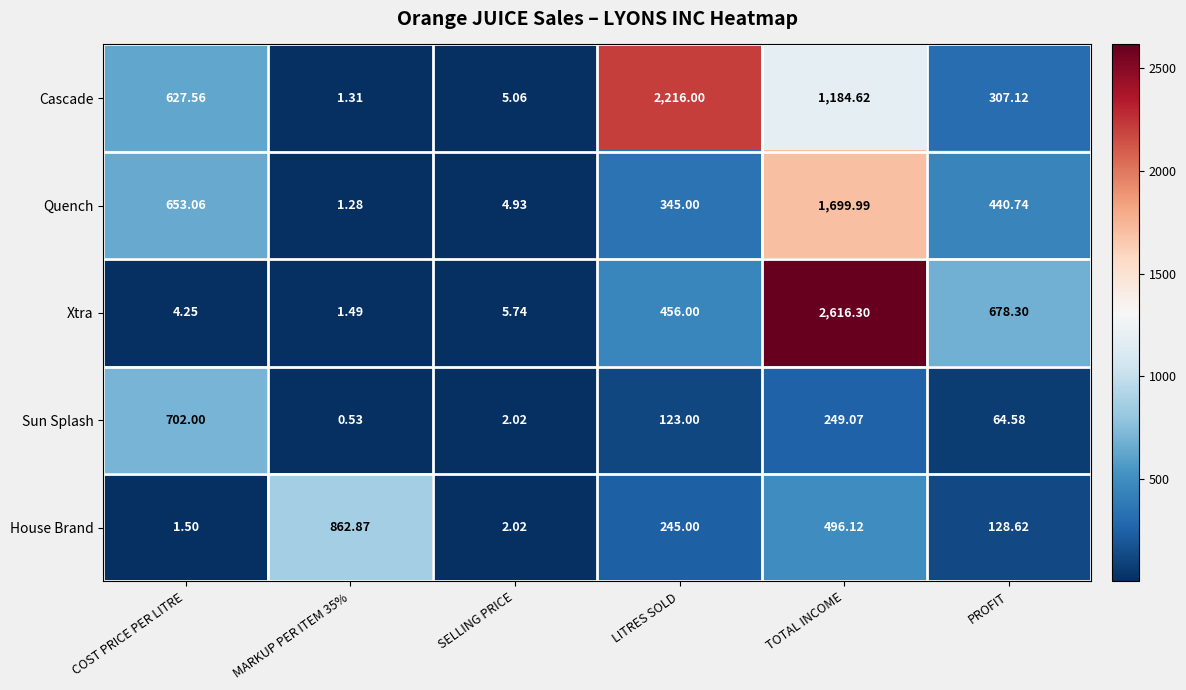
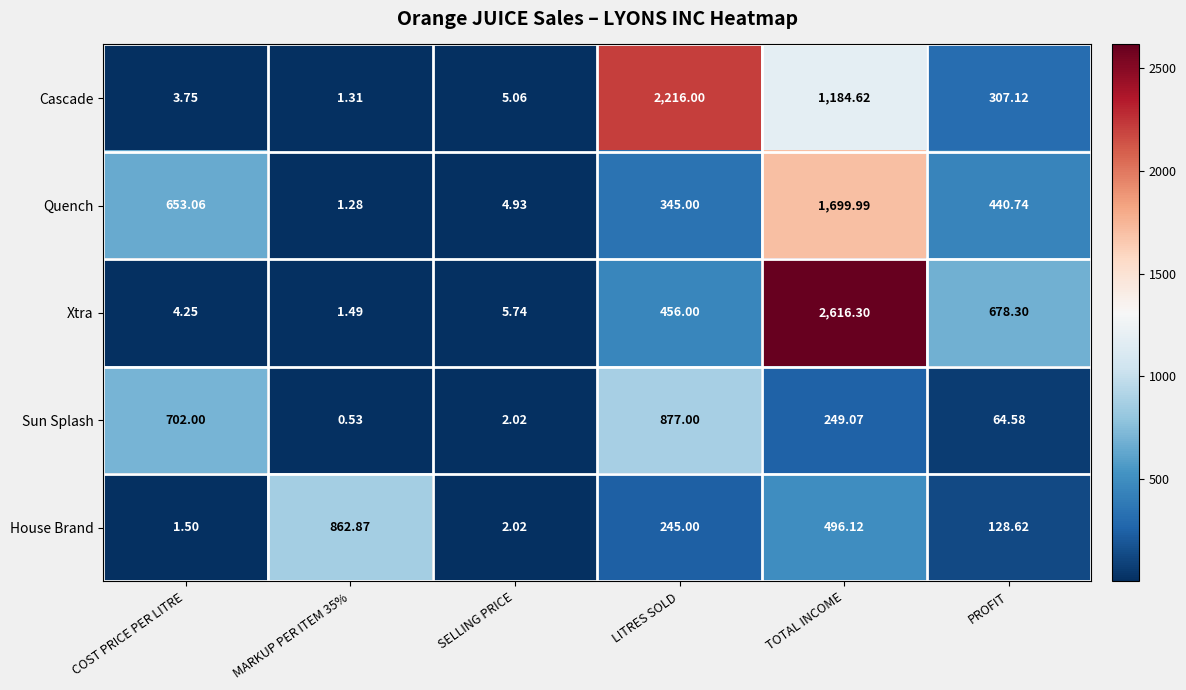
  {
    "Cascade": {
-     "COST PRICE PER LITRE": "627.56",
+     "COST PRICE PER LITRE": "3.75",
      "MARKUP PER ITEM 35%": "1.31",
      "SELLING PRICE": "5.06",
      "LITRES SOLD": "2,216.00",
      "TOTAL INCOME": "1,184.62",
      "PROFIT": "307.12"
    },
    "Quench": {
      "COST PRICE PER LITRE": "653.06",
      "MARKUP PER ITEM 35%": "1.28",
      "SELLING PRICE": "4.93",
      "LITRES SOLD": "345.00",
      "TOTAL INCOME": "1,699.99",
      "PROFIT": "440.74"
    },
    "Xtra": {
      "COST PRICE PER LITRE": "4.25",
      "MARKUP PER ITEM 35%": "1.49",
      "SELLING PRICE": "5.74",
      "LITRES SOLD": "456.00",
      "TOTAL INCOME": "2,616.30",
      "PROFIT": "678.30"
    },
    "Sun Splash": {
      "COST PRICE PER LITRE": "702.00",
      "MARKUP PER ITEM 35%": "0.53",
      "SELLING PRICE": "2.02",
-     "LITRES SOLD": "123.00",
+     "LITRES SOLD": "877.00",
      "TOTAL INCOME": "249.07",
      "PROFIT": "64.58"
    },
    "House Brand": {
      "COST PRICE PER LITRE": "1.50",
      "MARKUP PER ITEM 35%": "862.87",
      "SELLING PRICE": "2.02",
      "LITRES SOLD": "245.00",
      "TOTAL INCOME": "496.12",
      "PROFIT": "128.62"
    }
  }
